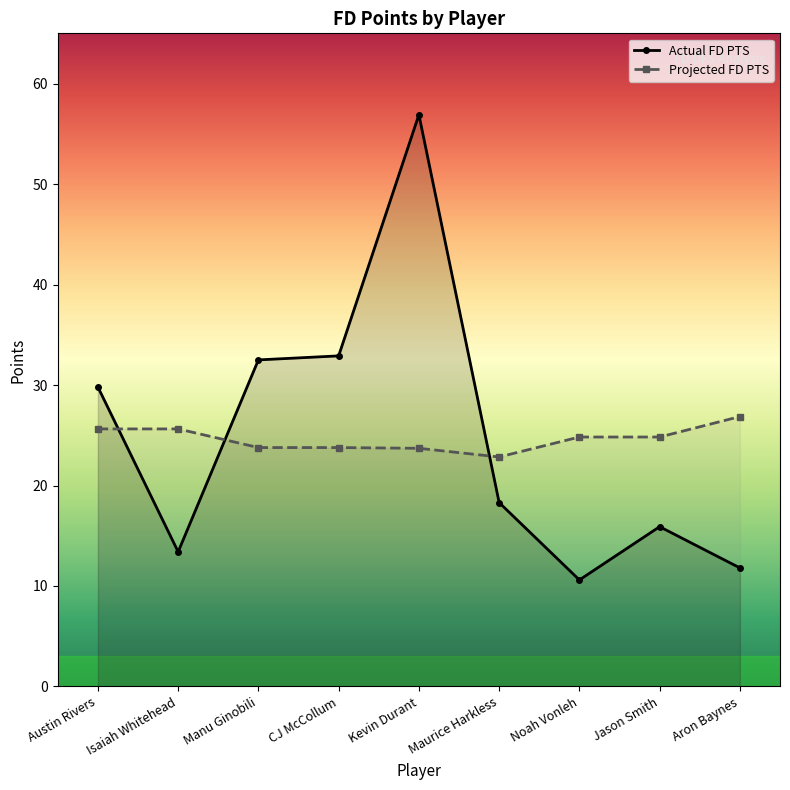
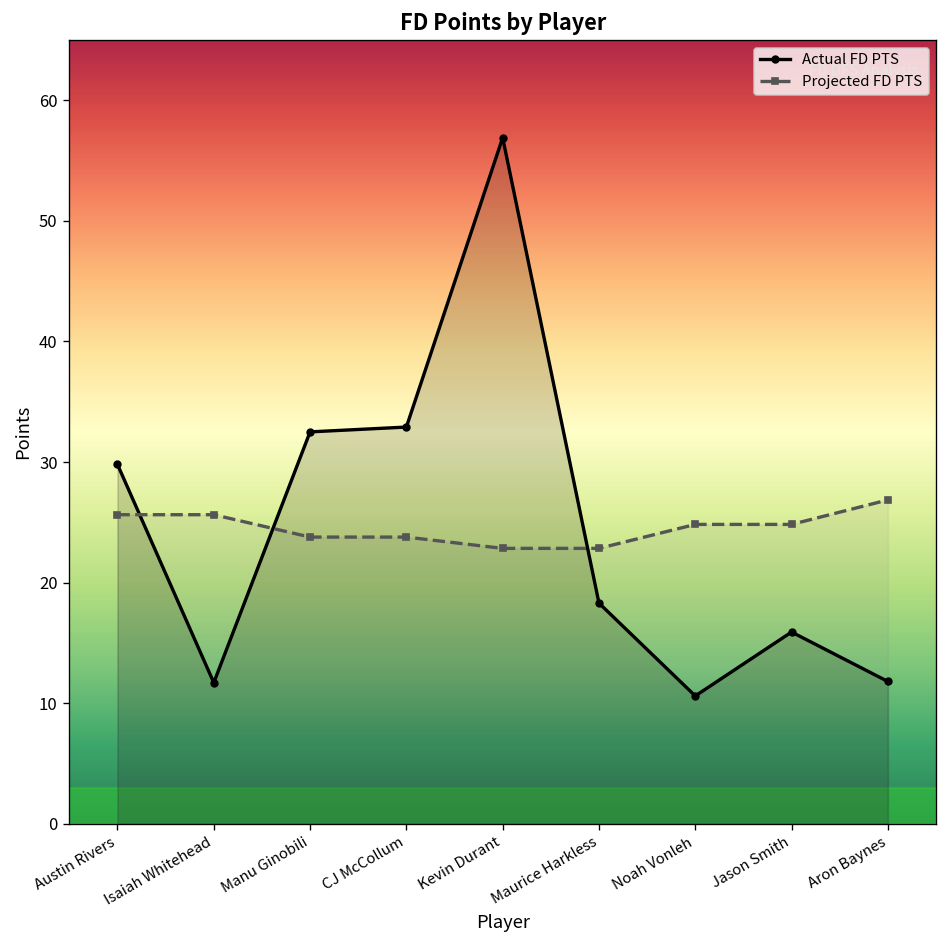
  {
    "Actual FD PTS": {
      "Austin Rivers": 29.8,
-     "Isaiah Whitehead": 13.4,
+     "Isaiah Whitehead": 11.7,
      "Manu Ginobili": 32.5,
      "CJ McCollum": 32.9,
      "Kevin Durant": 56.9,
      "Maurice Harkless": 18.3,
      "Noah Vonleh": 10.6,
      "Jason Smith": 15.9,
      "Aron Baynes": 11.8
    },
    "Projected FD PTS": {
      "Austin Rivers": 25.6,
      "Isaiah Whitehead": 25.6,
      "Manu Ginobili": 23.8,
      "CJ McCollum": 23.8,
-     "Kevin Durant": 23.7,
+     "Kevin Durant": 22.8,
      "Maurice Harkless": 22.8,
      "Noah Vonleh": 24.8,
      "Jason Smith": 24.8,
      "Aron Baynes": 26.9
    }
  }
